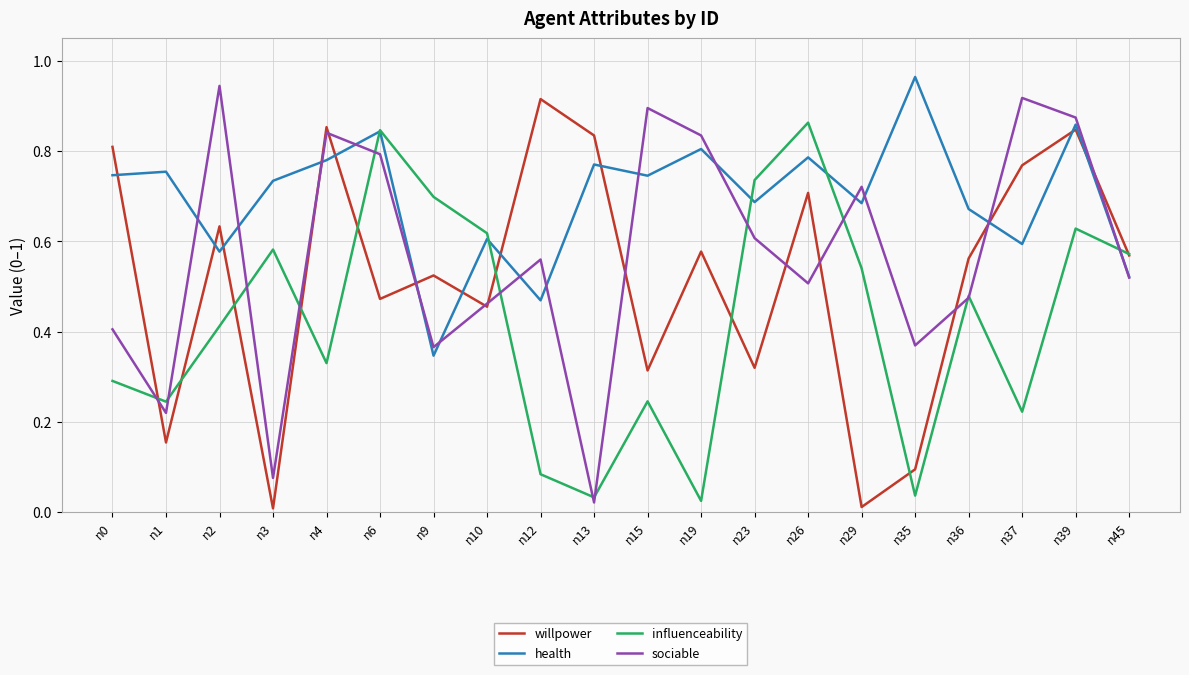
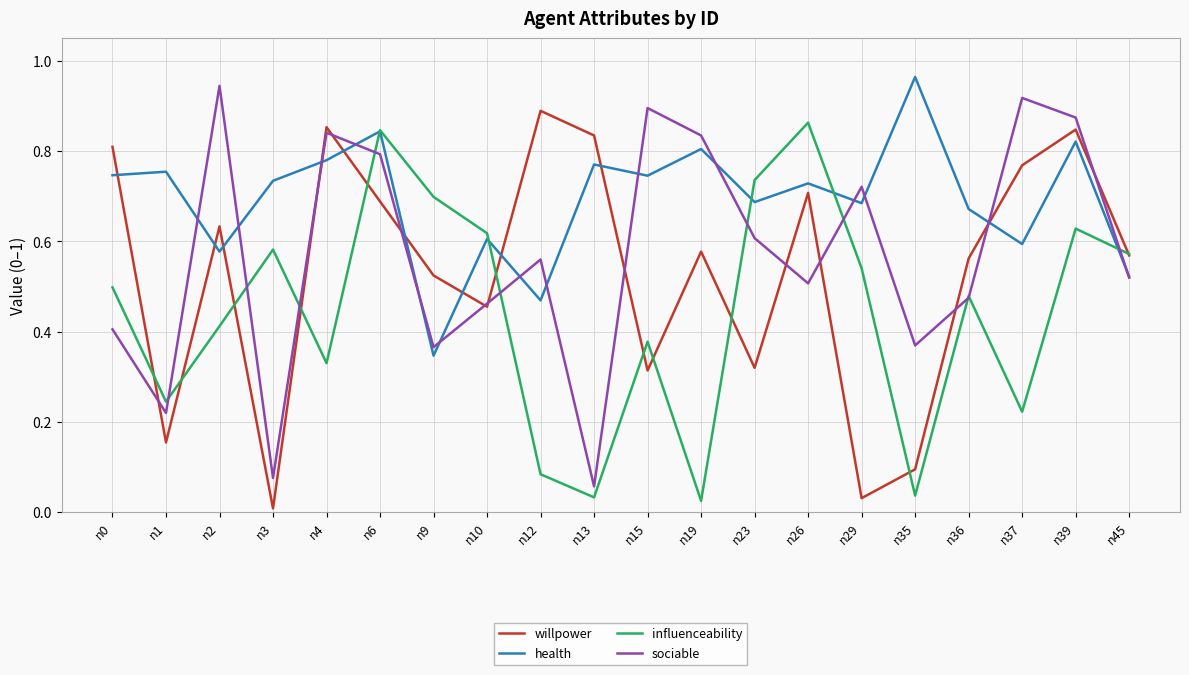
  {
    "willpower": {
      "n0": 0.81,
      "n1": 0.15,
      "n2": 0.63,
      "n3": 0.01,
      "n4": 0.85,
-     "n6": 0.47,
+     "n6": 0.69,
      "n9": 0.52,
      "n10": 0.46,
-     "n12": 0.92,
+     "n12": 0.89,
      "n13": 0.83,
      "n15": 0.31,
      "n19": 0.58,
      "n23": 0.32,
      "n26": 0.71,
-     "n29": 0.01,
+     "n29": 0.03,
      "n35": 0.10,
      "n36": 0.56,
      "n37": 0.77,
      "n39": 0.85
    },
    "health": {
      "n0": 0.75,
      "n1": 0.75,
      "n2": 0.58,
      "n3": 0.73,
      "n4": 0.78,
      "n9": 0.35,
      "n10": 0.61,
      "n12": 0.47,
      "n13": 0.77,
      "n15": 0.75,
      "n19": 0.80,
      "n23": 0.69,
-     "n26": 0.79,
+     "n26": 0.73,
      "n29": 0.68,
      "n35": 0.96,
      "n36": 0.67,
      "n37": 0.59,
-     "n39": 0.86
+     "n39": 0.82
    },
    "influenceability": {
-     "n0": 0.29,
+     "n0": 0.50,
      "n1": 0.24,
      "n2": 0.41,
      "n3": 0.58,
      "n4": 0.33,
      "n9": 0.70,
      "n10": 0.62,
      "n12": 0.08,
      "n13": 0.03,
-     "n15": 0.25,
+     "n15": 0.38,
      "n19": 0.03,
      "n23": 0.74,
      "n26": 0.86,
      "n29": 0.54,
      "n35": 0.04,
      "n37": 0.22,
      "n39": 0.63
    },
    "sociable": {
      "n0": 0.41,
      "n1": 0.22,
      "n2": 0.94,
      "n3": 0.08,
      "n4": 0.84,
      "n6": 0.79,
      "n9": 0.37,
      "n10": 0.46,
      "n12": 0.56,
-     "n13": 0.02,
+     "n13": 0.06,
      "n15": 0.90,
      "n19": 0.83,
      "n23": 0.61,
      "n26": 0.51,
      "n29": 0.72,
      "n35": 0.37,
      "n37": 0.92,
      "n39": 0.87
    }
  }
